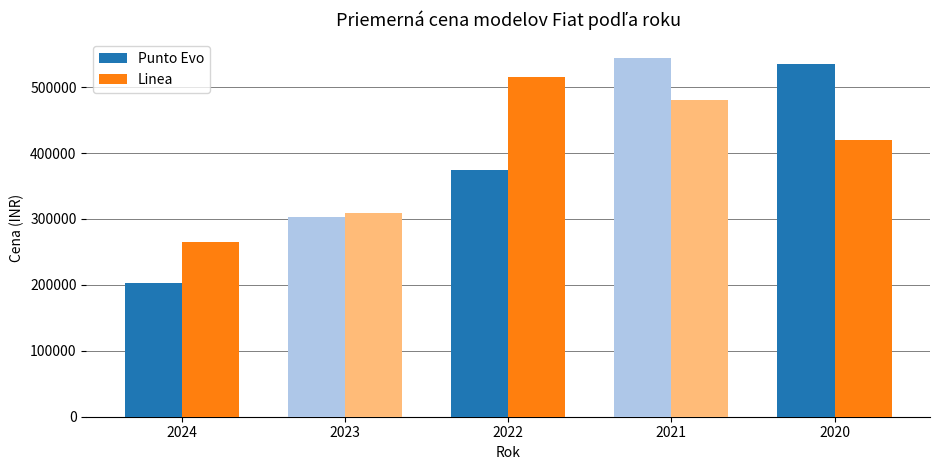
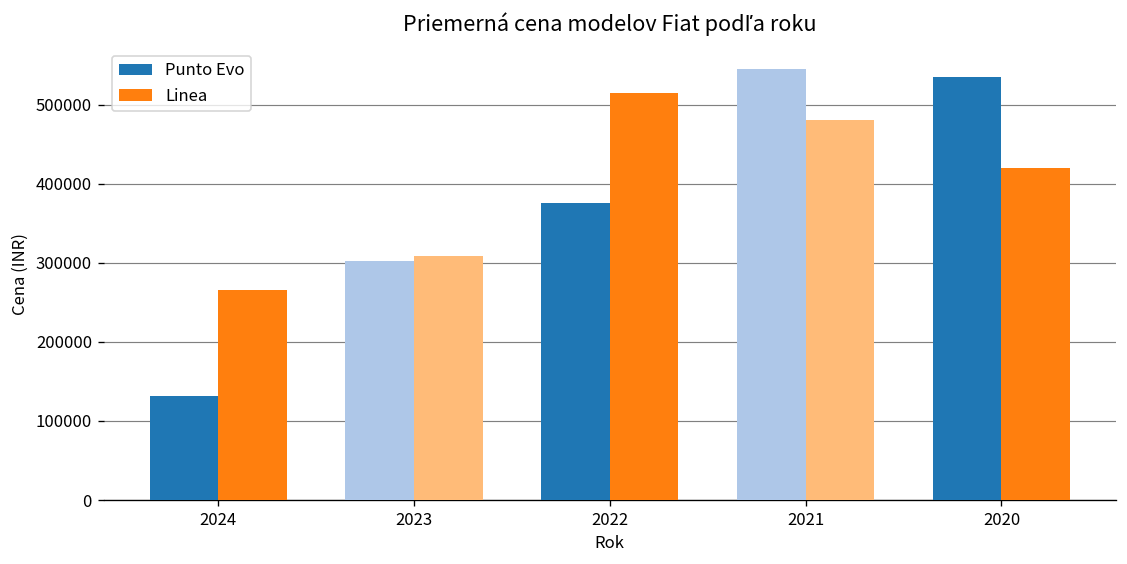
  {
    "Punto Evo": {
-     "2024": 200000,
+     "2024": 130000,
      "2023": 300000,
      "2022": 380000,
      "2021": 550000,
      "2020": 540000
    },
    "Linea": {
      "2024": 270000,
      "2023": 310000,
      "2022": 520000,
      "2021": 480000,
      "2020": 420000
    }
  }
